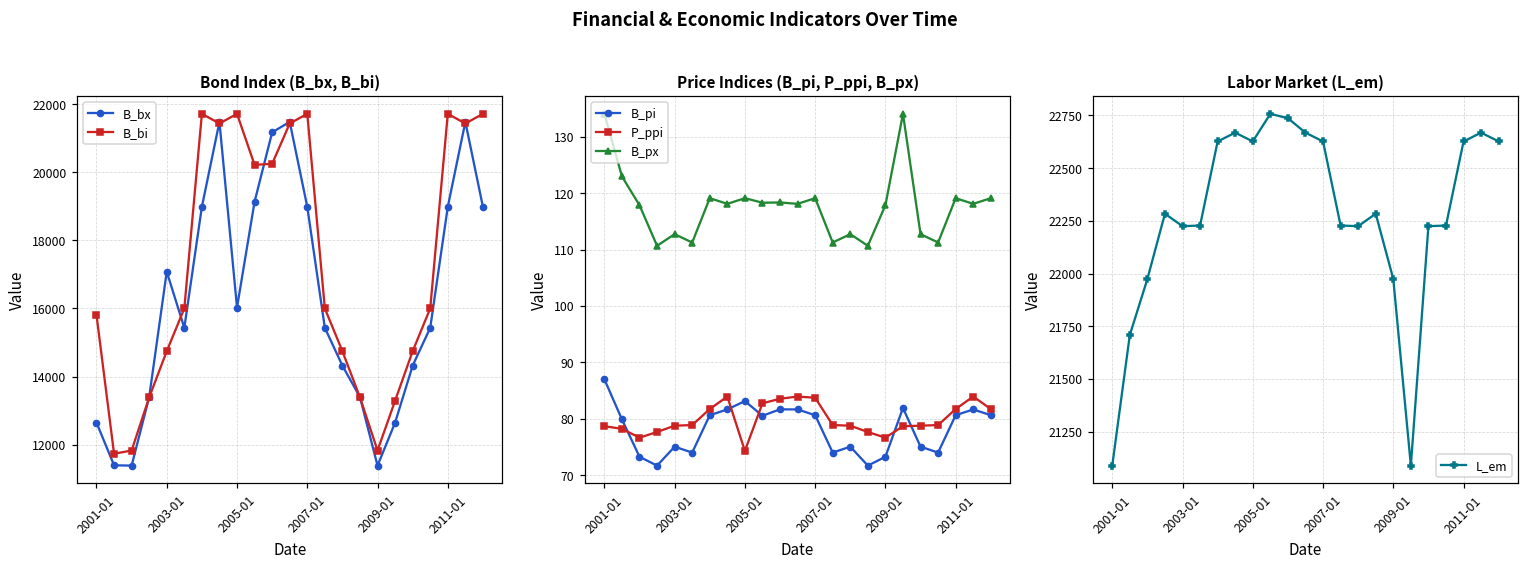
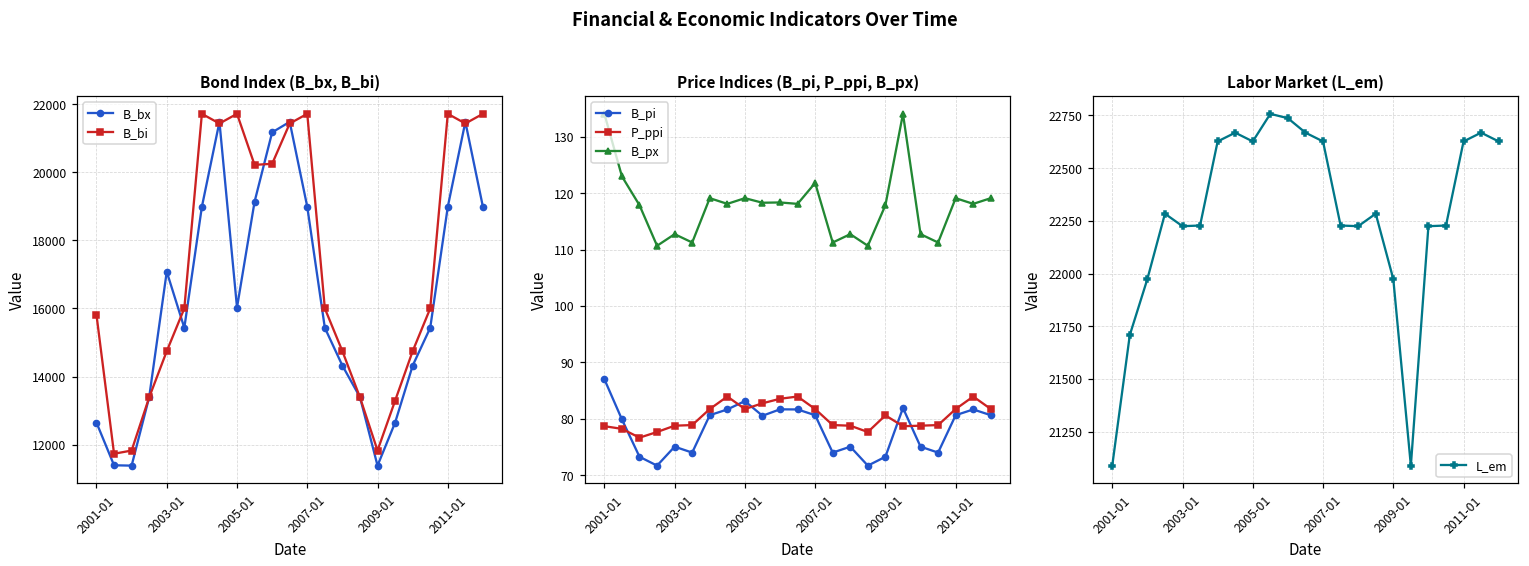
  {
    "Bond Index (B_bx, B_bi)": {
      "B_bx": {
        "2001-01": 12600,
        "2003-01": 17100,
        "2005-01": 16000,
        "2007-01": 19000,
        "2009-01": 11400,
        "2011-01": 19000
      },
      "B_bi": {
        "2001-01": 15800,
        "2003-01": 14700,
        "2005-01": 21700,
        "2007-01": 21700,
        "2009-01": 11800,
        "2011-01": 21700
      }
    },
    "Price Indices (B_pi, P_ppi, B_px)": {
      "B_pi": {
        "2001-01": 87,
        "2003-01": 75,
        "2005-01": 83,
        "2007-01": 81,
        "2009-01": 73,
        "2011-01": 81
      },
      "P_ppi": {
        "2001-01": 79,
        "2003-01": 79,
-       "2005-01": 74,
-       "2007-01": 84,
-       "2009-01": 77,
+       "2005-01": 82,
+       "2007-01": 82,
+       "2009-01": 81,
        "2011-01": 82
      },
      "B_px": {
        "2003-01": 113,
        "2005-01": 119,
-       "2007-01": 119,
+       "2007-01": 122,
        "2009-01": 118,
        "2011-01": 119
      }
    },
    "Labor Market (L_em)": {
      "2001-01": 21090,
      "2003-01": 22220,
      "2005-01": 22630,
      "2007-01": 22630,
      "2009-01": 21970,
      "2011-01": 22630
    }
  }
